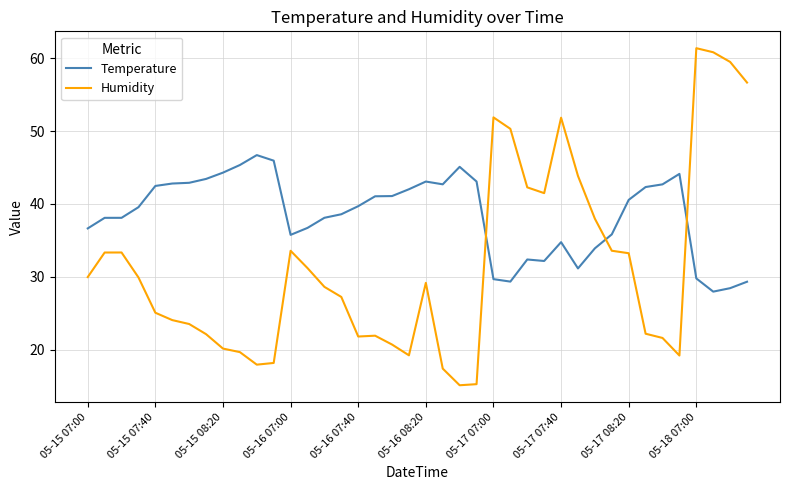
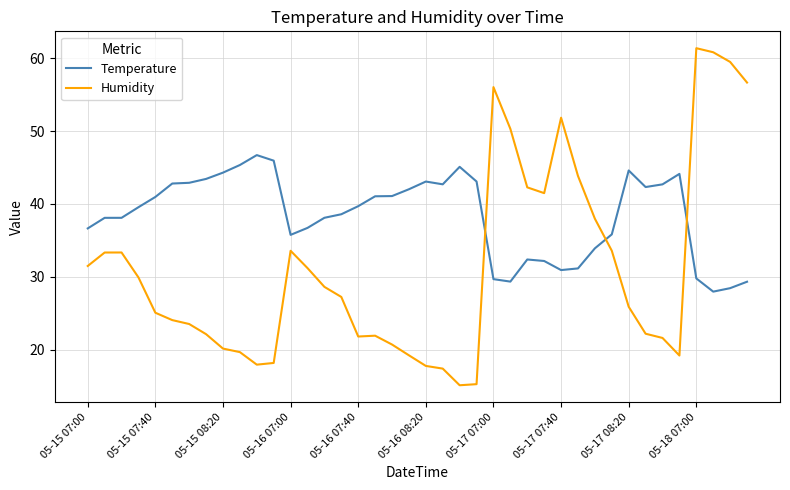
  {
    "Temperature": {
      "05-15 07:00": 37,
-     "05-15 07:40": 42,
+     "05-15 07:40": 41,
      "05-15 08:20": 44,
      "05-16 07:00": 36,
      "05-16 07:40": 40,
      "05-16 08:20": 43,
      "05-17 07:00": 30,
-     "05-17 07:40": 35,
-     "05-17 08:20": 41,
+     "05-17 07:40": 31,
+     "05-17 08:20": 45,
      "05-18 07:00": 30
    },
    "Humidity": {
-     "05-15 07:00": 30,
+     "05-15 07:00": 31,
      "05-15 07:40": 25,
      "05-15 08:20": 20,
      "05-16 07:00": 34,
      "05-16 07:40": 22,
-     "05-16 08:20": 29,
-     "05-17 07:00": 52,
+     "05-16 08:20": 18,
+     "05-17 07:00": 56,
      "05-17 07:40": 52,
-     "05-17 08:20": 33,
+     "05-17 08:20": 26,
      "05-18 07:00": 61
    }
  }
